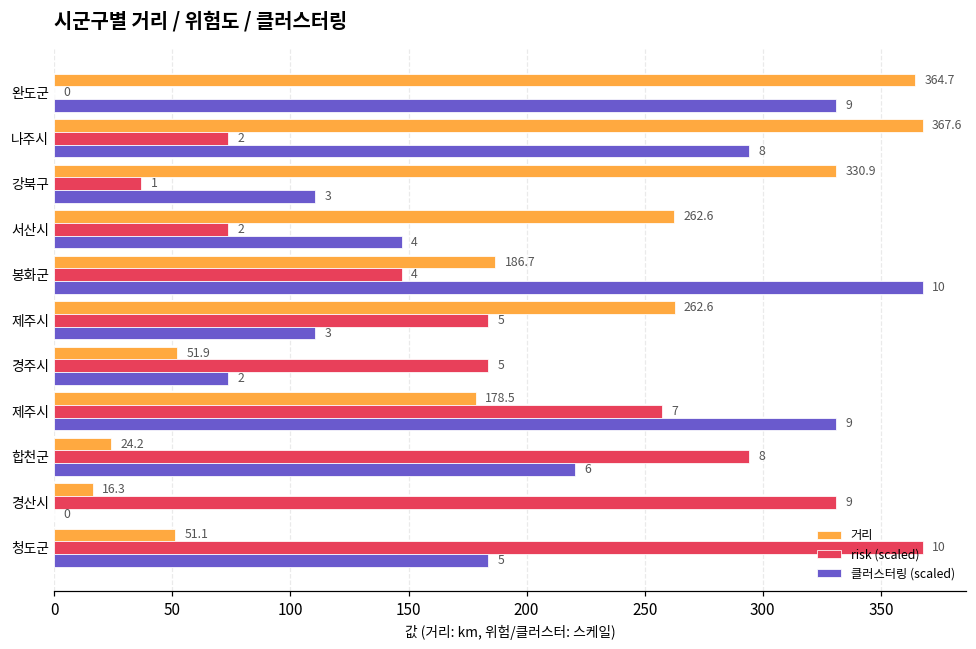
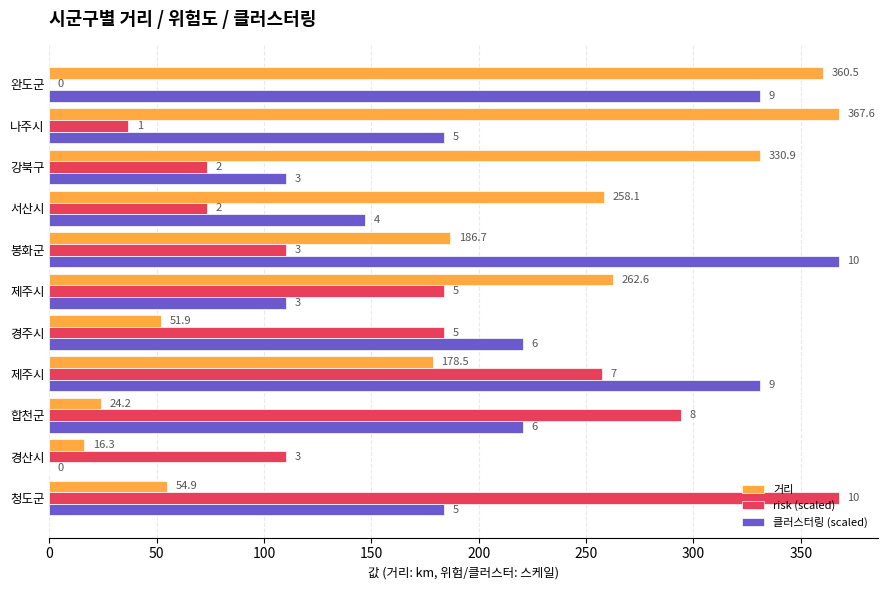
  {
    "거리": {
-     "완도군": 364.7,
+     "완도군": 360.5,
      "나주시": 367.6,
      "강북구": 330.9,
-     "서산시": 262.6,
+     "서산시": 258.1,
      "봉화군": 186.7,
      "경주시": 51.9,
      "합천군": 24.2,
      "경산시": 16.3,
-     "청도군": 51.1
+     "청도군": 54.9
    },
    "risk (scaled)": {
      "완도군": 0,
-     "나주시": 2,
-     "강북구": 1,
-     "봉화군": 4,
-     "경산시": 9
+     "나주시": 1,
+     "강북구": 2,
+     "봉화군": 3,
+     "경산시": 3
    },
    "클러스터링 (scaled)": {
-     "나주시": 8,
-     "경주시": 2,
+     "나주시": 5,
+     "경주시": 6,
      "경산시": 0
    }
  }
